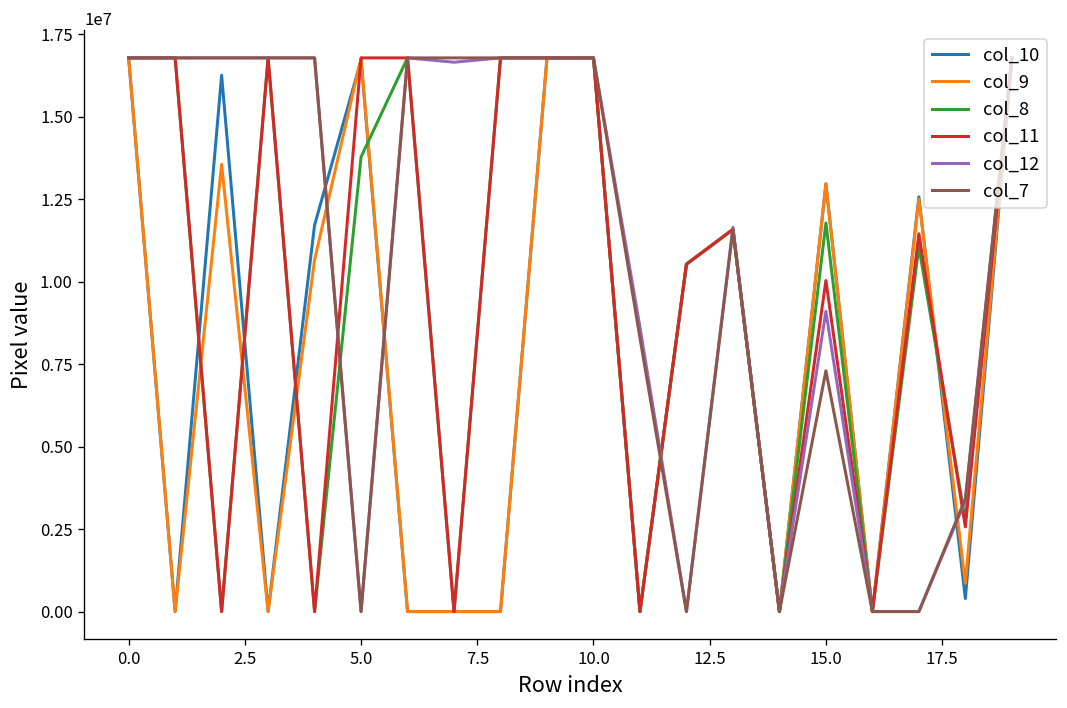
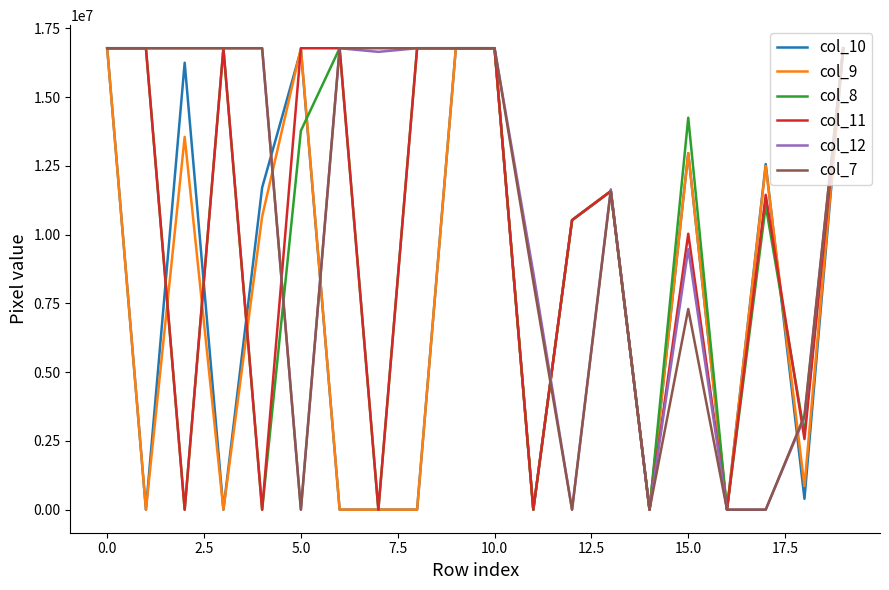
  {
    "col_8": {
      "5.0": 13800000,
-     "15.0": 11800000
+     "15.0": 14300000
    },
    "col_11": {
      "15.0": 10000000
    },
    "col_12": {
-     "15.0": 9100000
+     "15.0": 9500000
    },
    "col_7": {
      "15.0": 7300000
    }
  }
